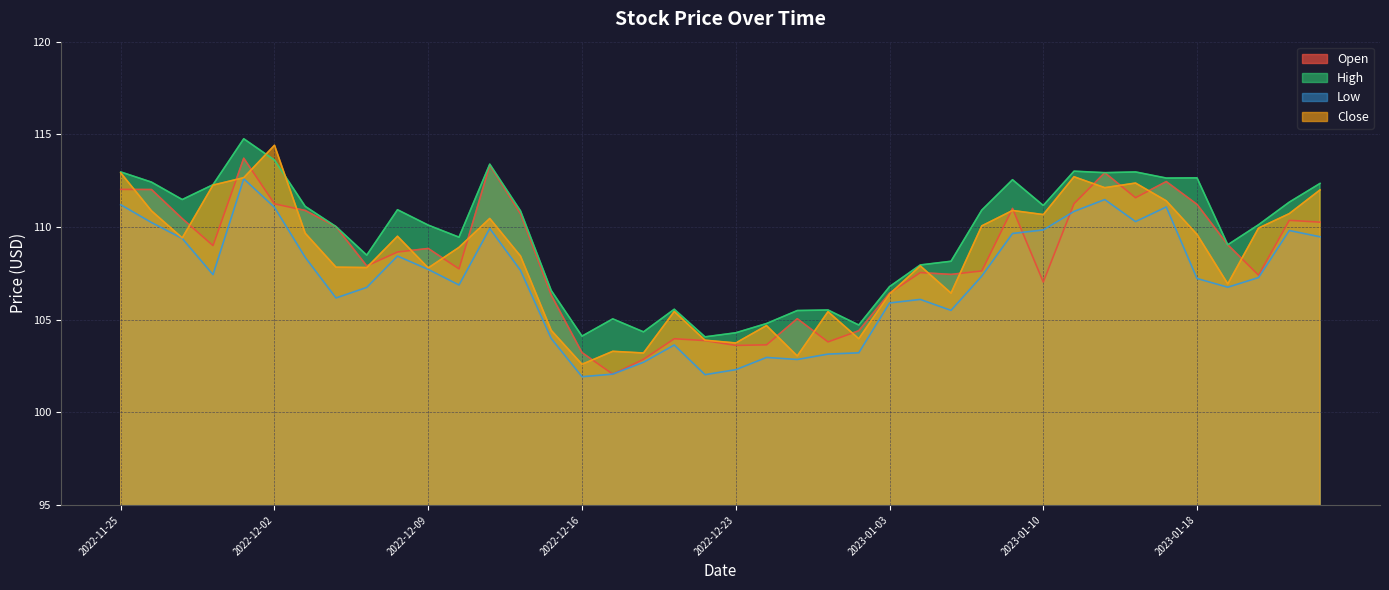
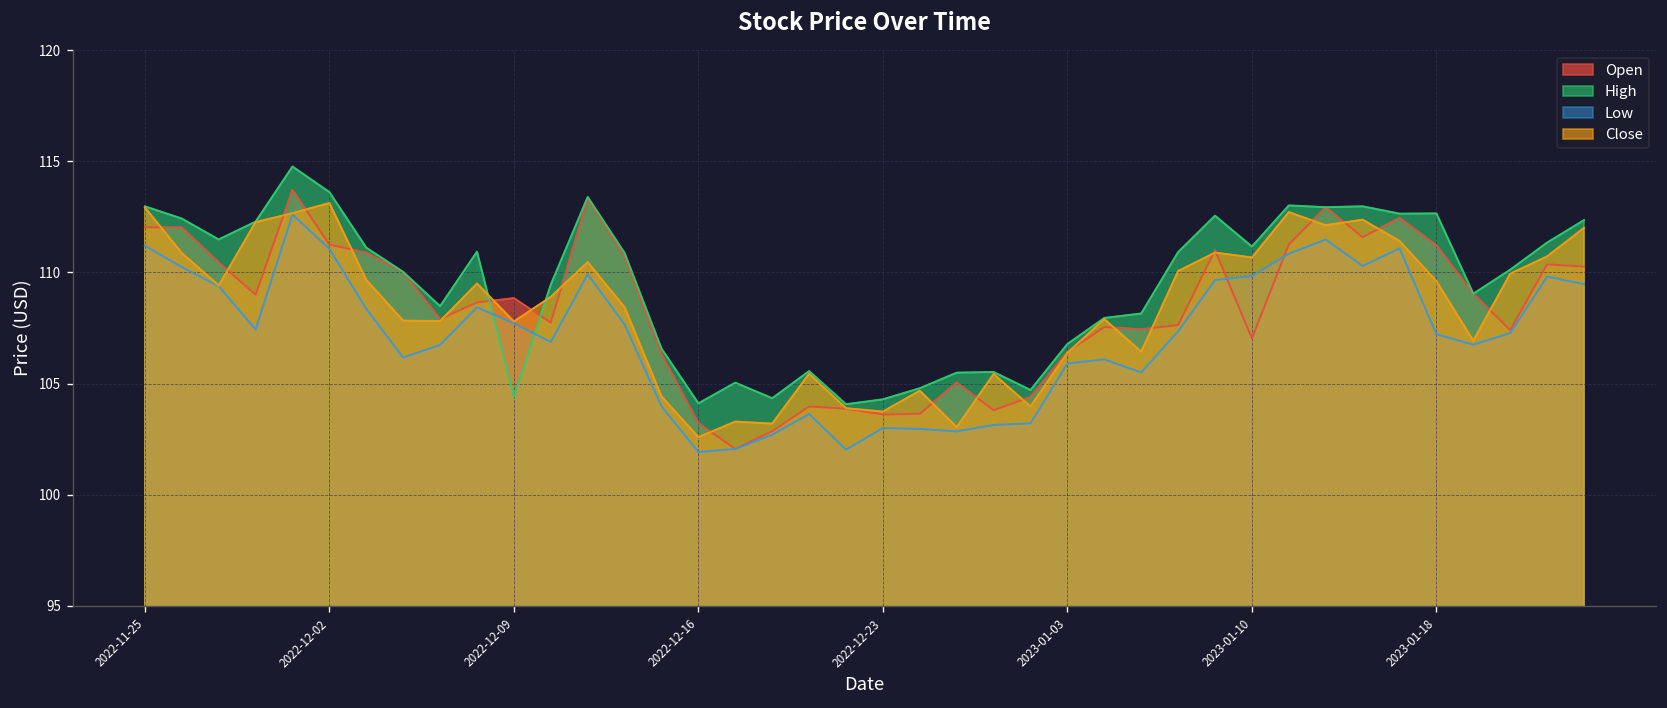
  {
    "Open": {
      "2022-11-25": 112.0,
      "2022-12-02": 111.3,
      "2022-12-09": 108.8,
      "2022-12-16": 103.2,
      "2023-01-10": 107.0,
      "2023-01-18": 111.2
    },
    "High": {
      "2022-12-02": 113.6,
-     "2022-12-09": 110.1,
+     "2022-12-09": 104.4,
      "2022-12-16": 104.1,
      "2022-12-23": 104.3,
      "2023-01-03": 106.8,
      "2023-01-10": 111.2,
      "2023-01-18": 112.7
    },
    "Low": {
      "2022-11-25": 111.2,
      "2022-12-02": 111.1,
      "2022-12-16": 101.9,
-     "2022-12-23": 102.3,
+     "2022-12-23": 103.0,
      "2023-01-03": 105.9,
      "2023-01-10": 109.8,
      "2023-01-18": 107.2
    },
    "Close": {
-     "2022-12-02": 114.4,
+     "2022-12-02": 113.1,
      "2022-12-16": 102.6,
      "2023-01-10": 110.7,
      "2023-01-18": 109.6
    }
  }
